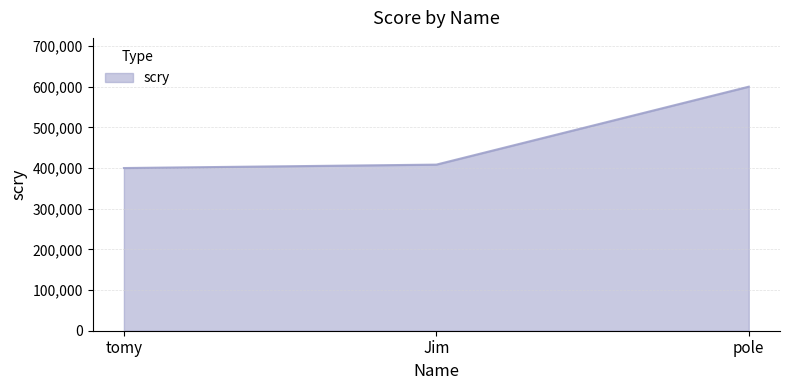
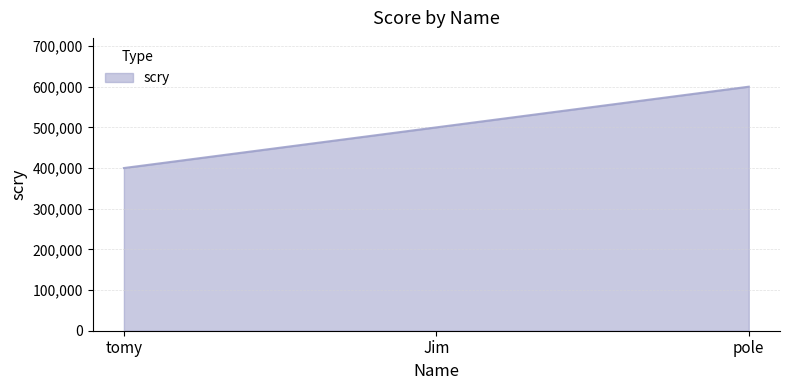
  {
    "tomy": "400,000",
-   "Jim": "410,000",
+   "Jim": "500,000",
    "pole": "600,000"
  }
